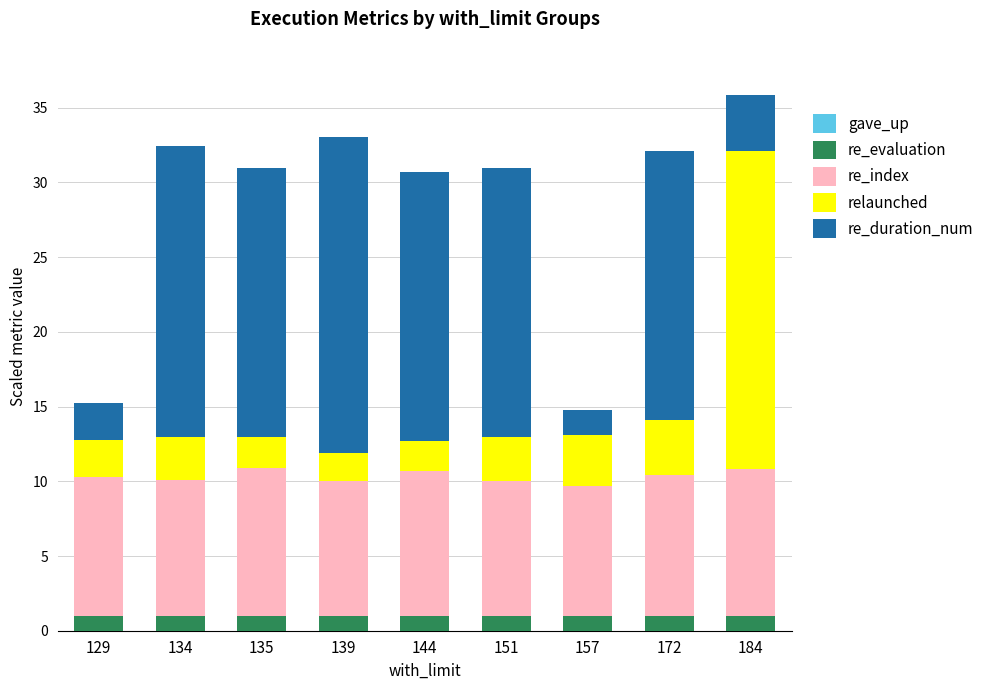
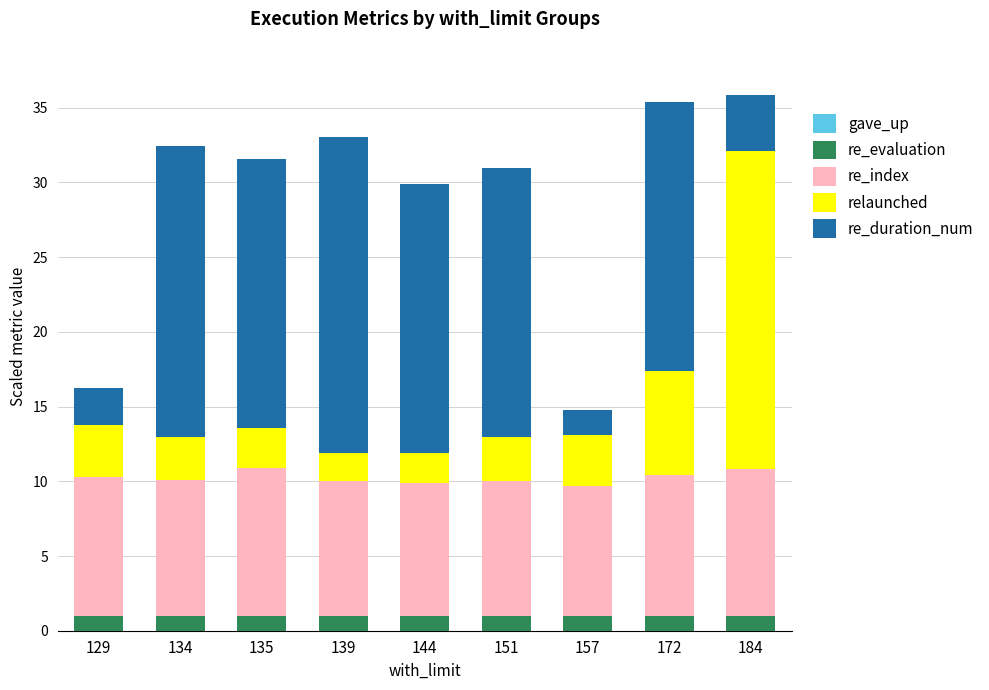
  {
    "gave_up": {
      "129": 0.0,
      "134": 0.0,
      "135": 0.0,
      "139": 0.0,
      "144": 0.0,
      "151": 0.0,
      "157": 0.0,
      "172": 0.0,
      "184": 0.0
    },
    "re_evaluation": {
      "129": 1.0,
      "134": 1.0,
      "135": 1.0,
      "139": 1.0,
      "144": 1.0,
      "151": 1.0,
      "157": 1.0,
      "172": 1.0,
      "184": 1.0
    },
    "re_index": {
      "129": 9.3,
      "134": 9.1,
      "135": 9.9,
      "139": 9.0,
-     "144": 9.7,
+     "144": 8.9,
      "151": 9.0,
      "157": 8.7,
      "172": 9.4,
      "184": 9.8
    },
    "relaunched": {
-     "129": 2.5,
+     "129": 3.4,
      "134": 2.9,
-     "135": 2.1,
+     "135": 2.7,
      "139": 1.9,
      "144": 2.0,
      "151": 3.0,
      "157": 3.4,
-     "172": 3.7,
+     "172": 7.0,
      "184": 21.3
    },
    "re_duration_num": {
      "129": 2.5,
      "134": 19.5,
      "135": 18.0,
      "139": 21.2,
      "144": 18.0,
      "151": 18.0,
      "157": 1.7,
      "172": 18.0,
      "184": 3.8
    }
  }
